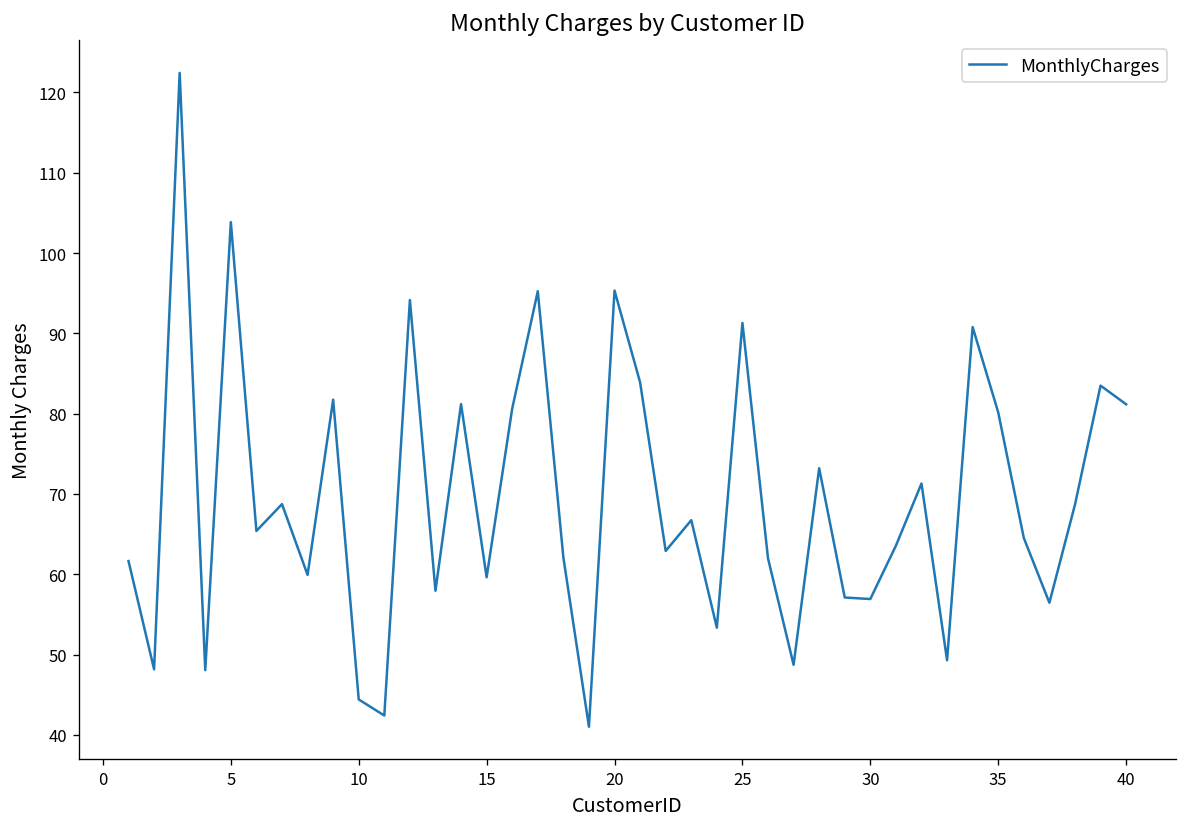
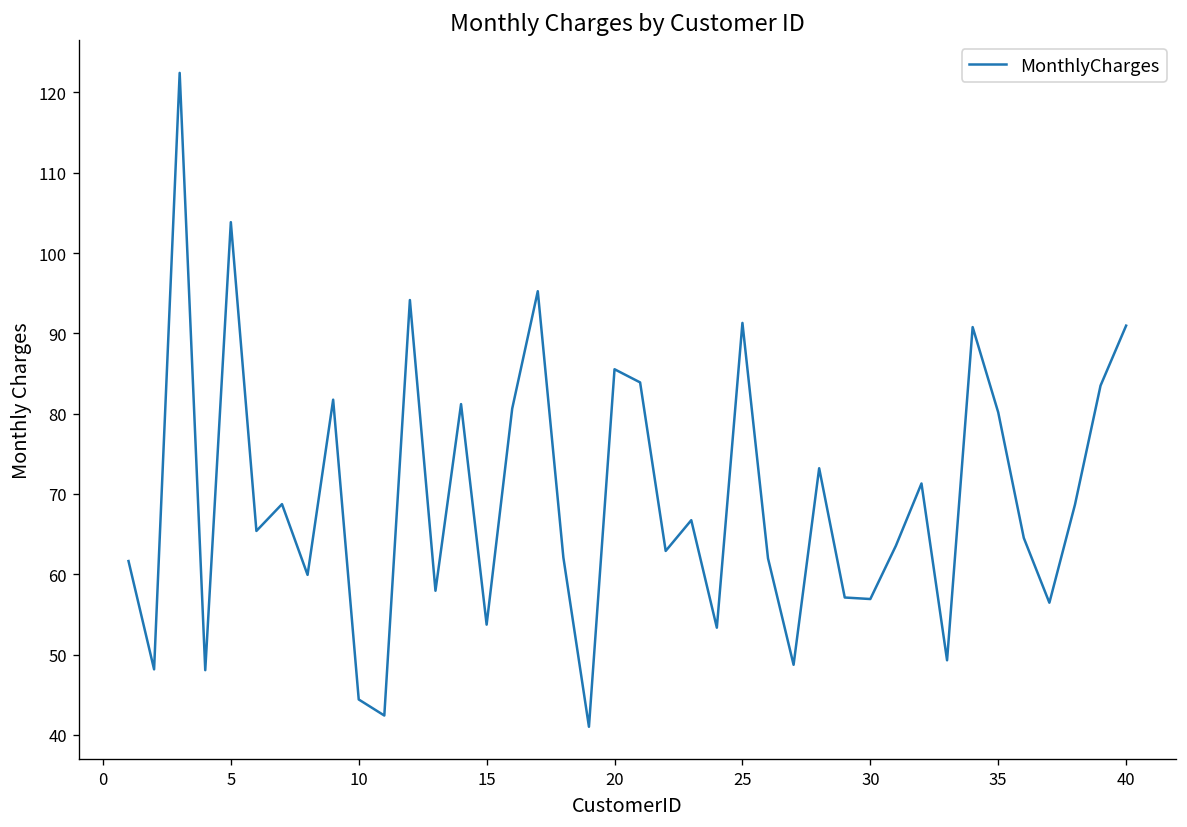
  {
    "5": 104,
    "10": 44,
-   "15": 60,
-   "20": 95,
+   "15": 54,
+   "20": 86,
    "25": 91,
    "30": 57,
    "35": 80,
-   "40": 81
+   "40": 91
  }
